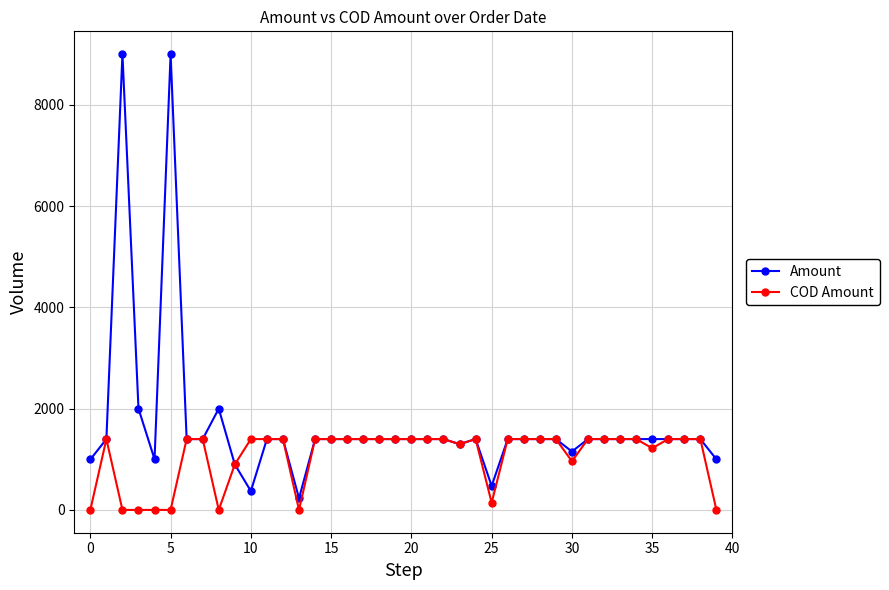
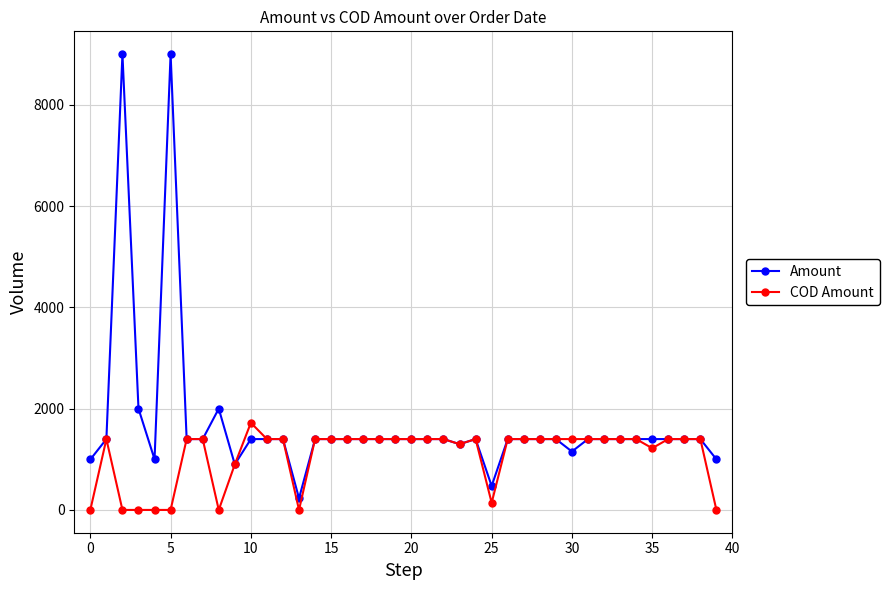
  {
    "Amount": {
      "0": 1000,
      "5": 9000,
-     "10": 400,
+     "10": 1400,
      "25": 500,
      "30": 1200,
      "35": 1400
    },
    "COD Amount": {
      "0": 0,
      "5": 0,
-     "10": 1400,
+     "10": 1700,
      "25": 100,
-     "30": 1000,
+     "30": 1400,
      "35": 1200
    }
  }
